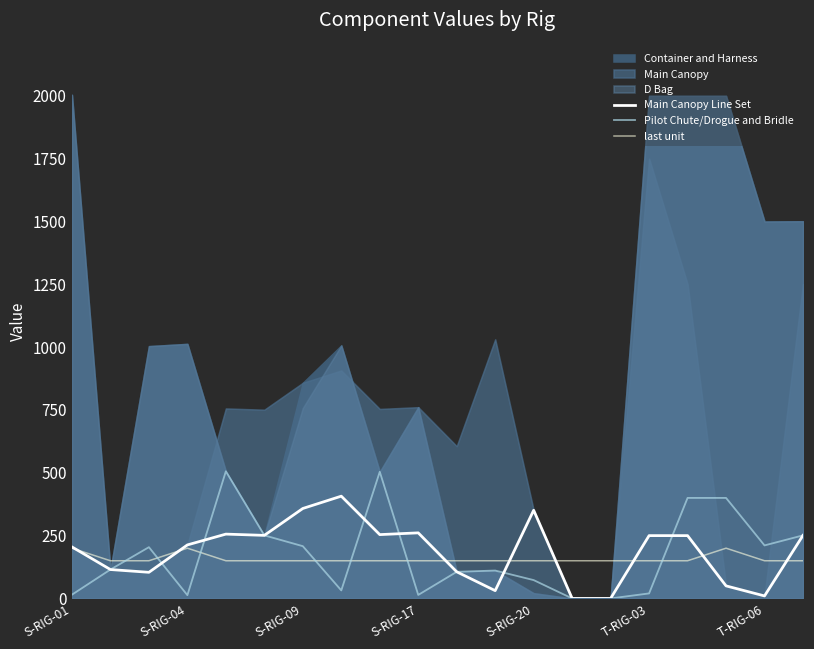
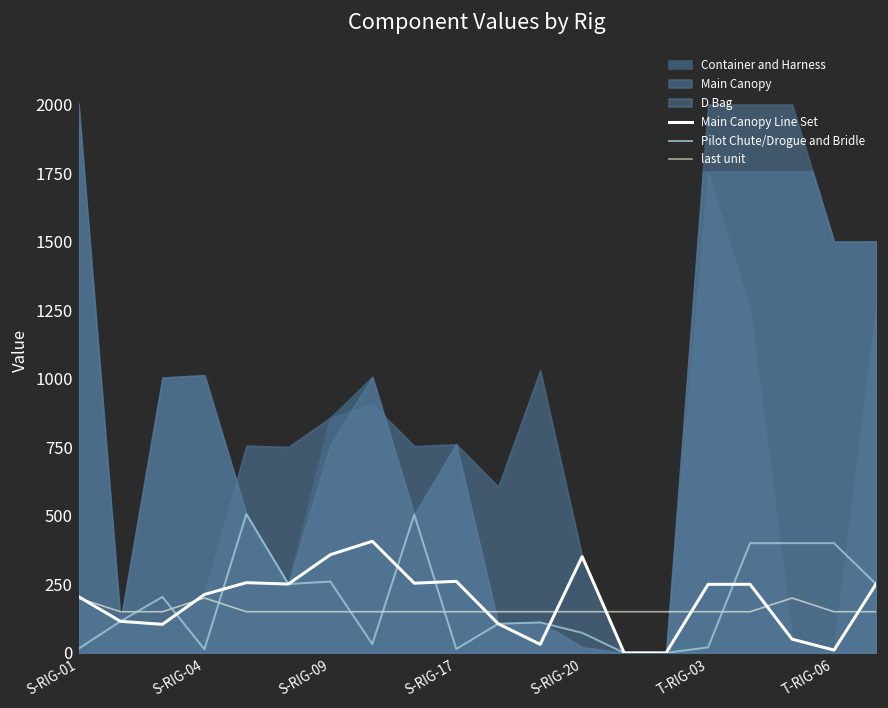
  {
    "Pilot Chute/Drogue and Bridle": {
      "S-RIG-01": 20,
      "S-RIG-04": 10,
-     "S-RIG-09": 210,
+     "S-RIG-09": 260,
      "S-RIG-17": 10,
      "S-RIG-20": 70,
      "T-RIG-03": 20,
-     "T-RIG-06": 210
+     "T-RIG-06": 400
    }
  }
